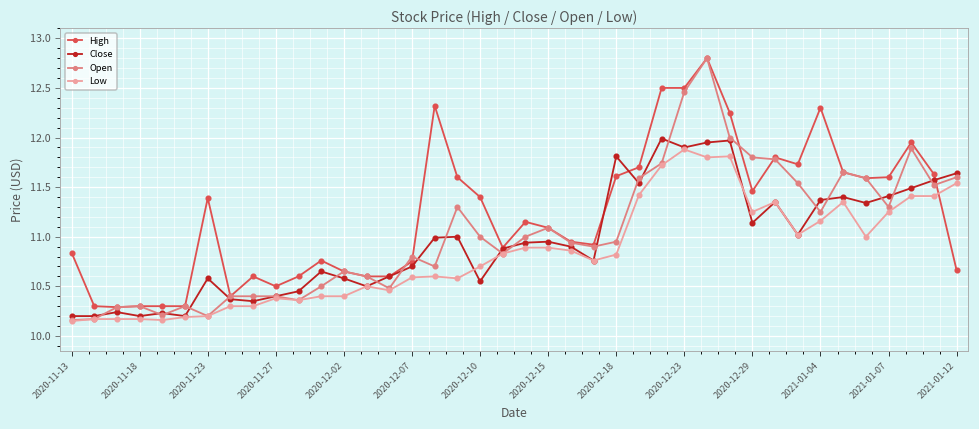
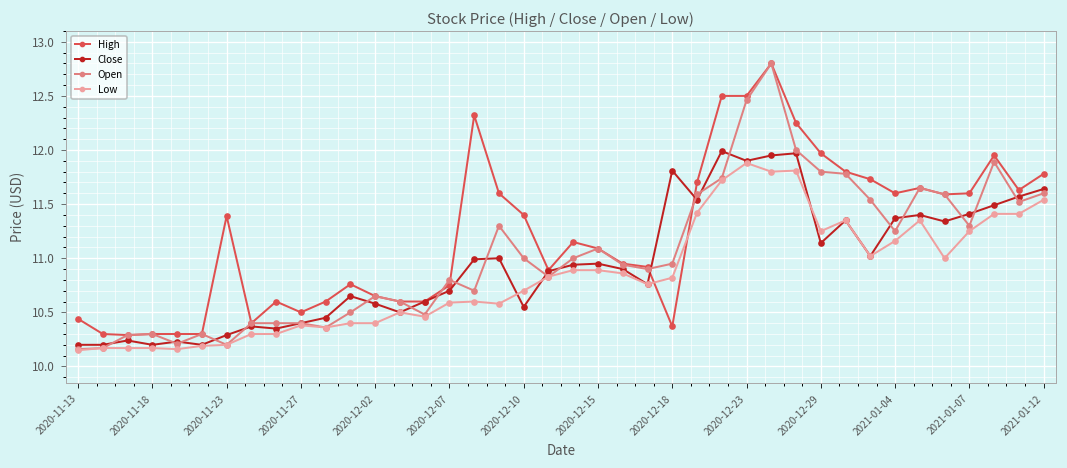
  {
    "High": {
-     "2020-11-13": 10.8,
+     "2020-11-13": 10.4,
      "2020-11-23": 11.4,
      "2020-11-27": 10.5,
      "2020-12-07": 10.8,
      "2020-12-10": 11.4,
-     "2020-12-18": 11.6,
+     "2020-12-18": 10.4,
      "2020-12-23": 12.5,
-     "2020-12-29": 11.5,
-     "2021-01-04": 12.3,
+     "2020-12-29": 12.0,
+     "2021-01-04": 11.6,
      "2021-01-07": 11.6,
-     "2021-01-12": 10.7
+     "2021-01-12": 11.8
    },
    "Close": {
      "2020-11-13": 10.2,
      "2020-11-18": 10.2,
-     "2020-11-23": 10.6,
+     "2020-11-23": 10.3,
      "2020-12-02": 10.6,
      "2020-12-07": 10.7,
      "2020-12-10": 10.6,
      "2020-12-15": 11.0,
      "2020-12-18": 11.8,
      "2020-12-29": 11.1,
      "2021-01-04": 11.4,
      "2021-01-07": 11.4,
      "2021-01-12": 11.6
    }
  }
